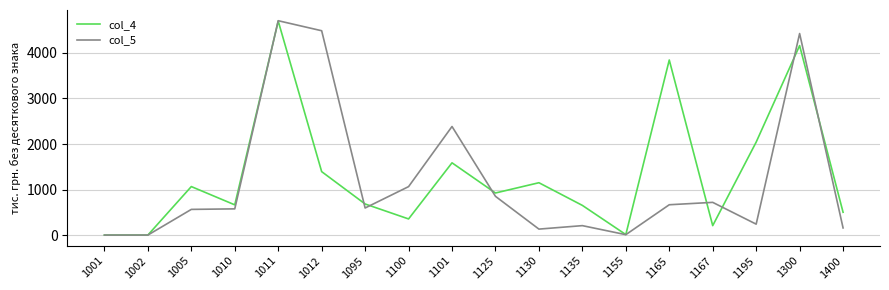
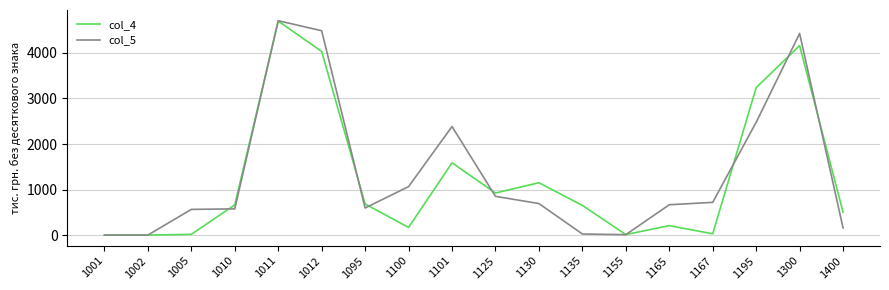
  {
    "col_4": {
-     "1005": 1100,
+     "1005": 0,
      "1010": 700,
-     "1012": 1400,
+     "1012": 4000,
      "1095": 700,
-     "1100": 400,
+     "1100": 200,
      "1101": 1600,
      "1125": 900,
      "1130": 1200,
      "1135": 700,
-     "1165": 3800,
-     "1167": 200,
-     "1195": 2000,
+     "1165": 200,
+     "1167": 0,
+     "1195": 3200,
      "1300": 4200,
      "1400": 500
    },
    "col_5": {
      "1005": 600,
      "1010": 600,
      "1012": 4500,
      "1095": 600,
      "1100": 1100,
      "1101": 2400,
      "1125": 900,
-     "1130": 100,
-     "1135": 200,
+     "1130": 700,
+     "1135": 0,
      "1165": 700,
      "1167": 700,
-     "1195": 200,
+     "1195": 2500,
      "1300": 4400,
      "1400": 200
    }
  }
